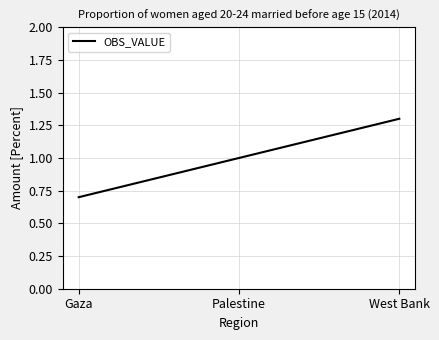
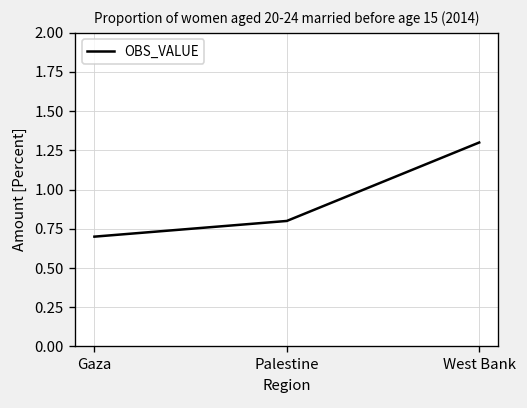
  {
    "Gaza": 0.7,
-   "Palestine": 1.0,
+   "Palestine": 0.8,
    "West Bank": 1.3
  }
